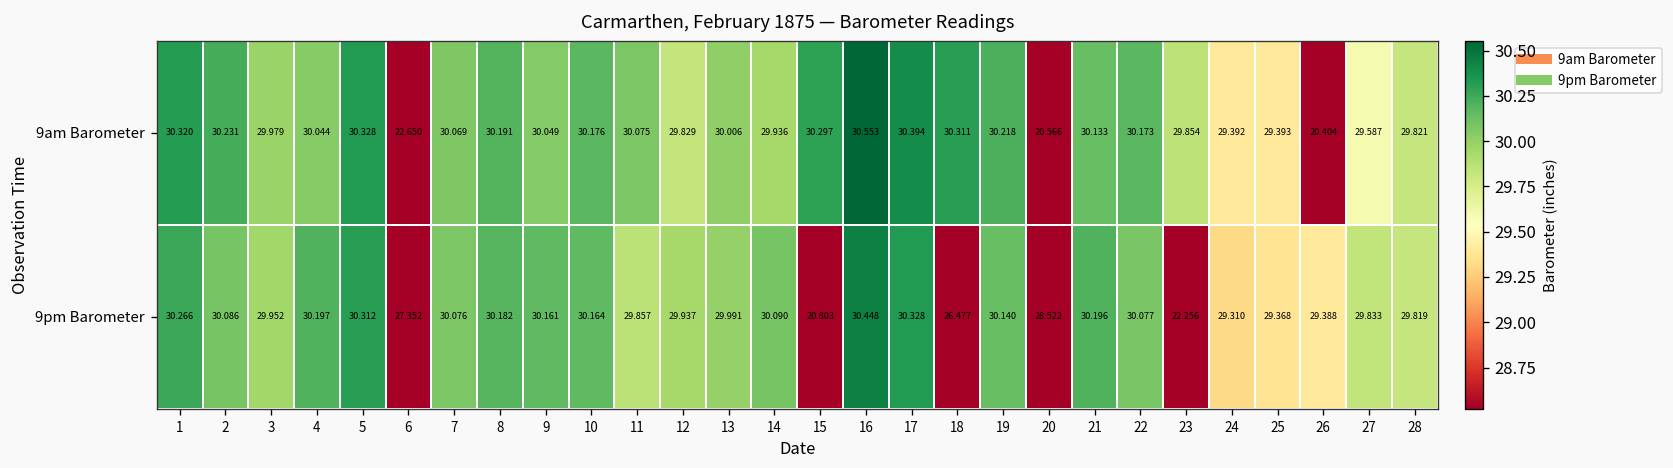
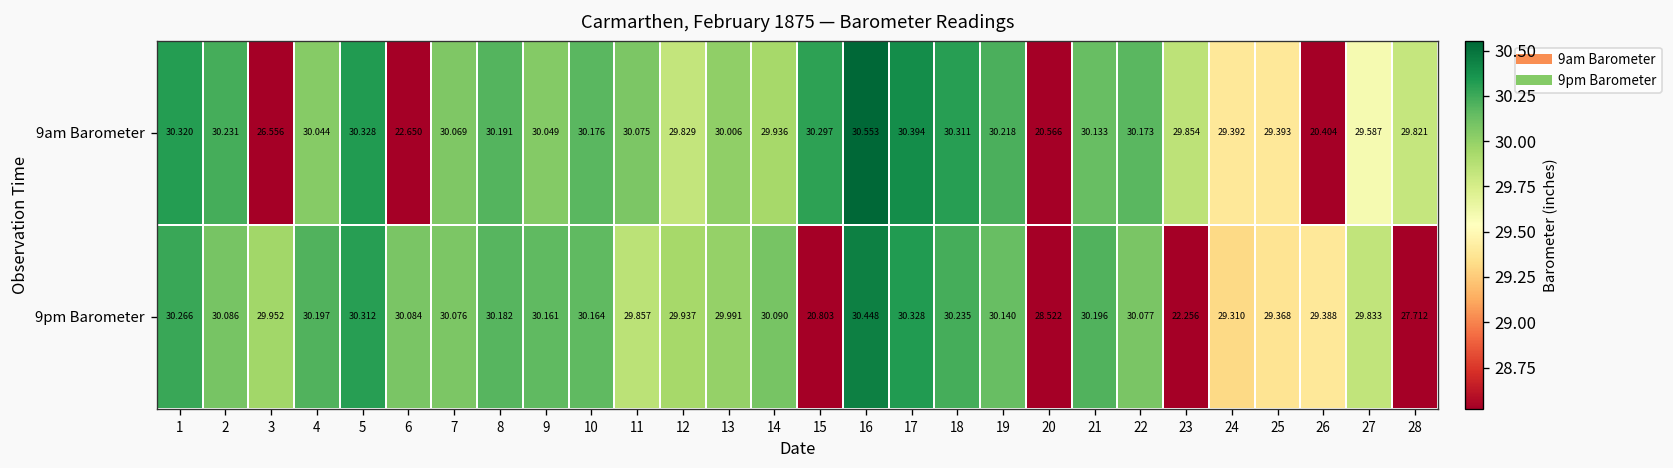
  {
    "9am Barometer": {
      "1": 30.320,
      "2": 30.231,
-     "3": 29.979,
+     "3": 26.556,
      "4": 30.044,
      "5": 30.328,
      "6": 22.650,
      "7": 30.069,
      "8": 30.191,
      "9": 30.049,
      "10": 30.176,
      "11": 30.075,
      "12": 29.829,
      "13": 30.006,
      "14": 29.936,
      "15": 30.297,
      "16": 30.553,
      "17": 30.394,
      "18": 30.311,
      "19": 30.218,
      "20": 20.566,
      "21": 30.133,
      "22": 30.173,
      "23": 29.854,
      "24": 29.392,
      "25": 29.393,
      "26": 20.404,
      "27": 29.587,
      "28": 29.821
    },
    "9pm Barometer": {
      "1": 30.266,
      "2": 30.086,
      "3": 29.952,
      "4": 30.197,
      "5": 30.312,
-     "6": 27.352,
+     "6": 30.084,
      "7": 30.076,
      "8": 30.182,
      "9": 30.161,
      "10": 30.164,
      "11": 29.857,
      "12": 29.937,
      "13": 29.991,
      "14": 30.090,
      "15": 20.803,
      "16": 30.448,
      "17": 30.328,
-     "18": 26.477,
+     "18": 30.235,
      "19": 30.140,
      "20": 28.522,
      "21": 30.196,
      "22": 30.077,
      "23": 22.256,
      "24": 29.310,
      "25": 29.368,
      "26": 29.388,
      "27": 29.833,
-     "28": 29.819
+     "28": 27.712
    }
  }
